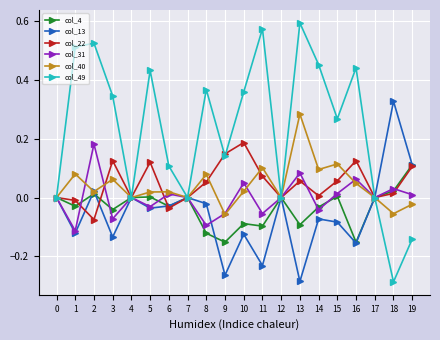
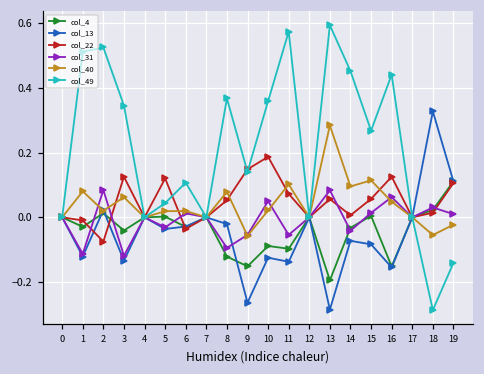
  {
    "col_4": {
      "1": -0.03,
      "3": -0.04,
      "5": 0.00,
      "8": -0.12,
      "9": -0.15,
      "10": -0.09,
      "11": -0.10,
-     "13": -0.09,
+     "13": -0.19,
      "14": -0.03,
      "15": 0.00
    },
    "col_13": {
      "3": -0.13,
      "8": -0.02,
      "9": -0.26,
      "10": -0.12,
-     "11": -0.23,
+     "11": -0.14,
      "13": -0.29,
      "14": -0.07,
      "15": -0.08,
      "18": 0.33
    },
    "col_22": {
      "1": -0.01,
      "2": -0.08,
      "3": 0.13,
      "5": 0.12,
      "8": 0.05,
      "10": 0.19,
      "11": 0.07,
      "13": 0.06,
      "14": 0.01,
      "15": 0.06,
      "16": 0.13
    },
    "col_31": {
-     "2": 0.18,
-     "3": -0.07,
+     "2": 0.08,
+     "3": -0.12,
      "8": -0.09,
      "10": 0.05,
      "11": -0.05,
      "13": 0.08,
      "14": -0.04,
      "15": 0.01,
      "16": 0.06,
      "19": 0.01
    },
    "col_40": {
      "1": 0.08,
      "3": 0.06,
      "5": 0.02,
      "8": 0.08,
      "10": 0.02,
      "11": 0.10,
      "13": 0.28,
      "14": 0.10,
      "15": 0.11,
      "16": 0.05,
      "18": -0.05,
      "19": -0.02
    },
    "col_49": {
      "2": 0.53,
      "3": 0.35,
-     "5": 0.43,
+     "5": 0.04,
      "6": 0.11,
      "8": 0.37,
      "10": 0.36,
      "11": 0.57,
      "13": 0.59,
      "14": 0.45,
      "15": 0.27,
      "16": 0.44,
      "18": -0.29,
      "19": -0.14
    }
  }
